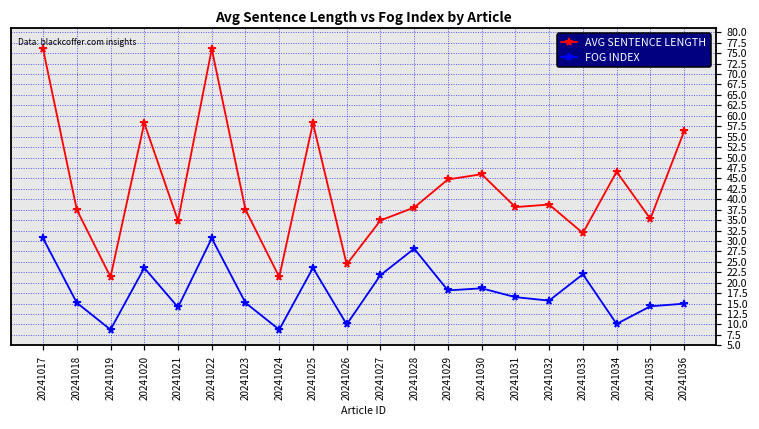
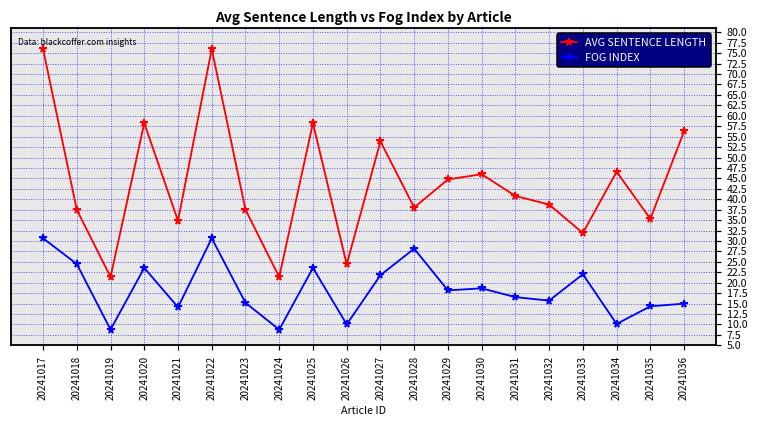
  {
    "AVG SENTENCE LENGTH": {
      "20241017": 76,
      "20241018": 37,
      "20241019": 21,
      "20241020": 58,
      "20241021": 35,
      "20241022": 76,
      "20241023": 37,
      "20241024": 21,
      "20241025": 58,
      "20241026": 24,
-     "20241027": 35,
+     "20241027": 54,
      "20241028": 38,
      "20241029": 45,
      "20241030": 46,
-     "20241031": 38,
+     "20241031": 41,
      "20241032": 39,
      "20241033": 32,
      "20241034": 47,
      "20241035": 35,
      "20241036": 56
    },
    "FOG INDEX": {
      "20241017": 31,
-     "20241018": 15,
+     "20241018": 24,
      "20241019": 9,
      "20241020": 24,
      "20241021": 14,
      "20241022": 31,
      "20241023": 15,
      "20241024": 9,
      "20241025": 24,
      "20241026": 10,
      "20241027": 22,
      "20241028": 28,
      "20241029": 18,
      "20241030": 19,
      "20241031": 17,
      "20241032": 16,
      "20241033": 22,
      "20241034": 10,
      "20241035": 14,
      "20241036": 15
    }
  }
